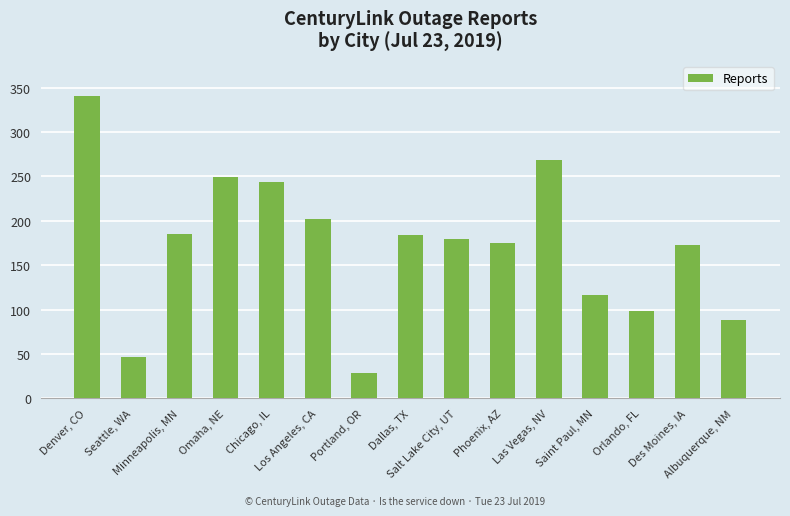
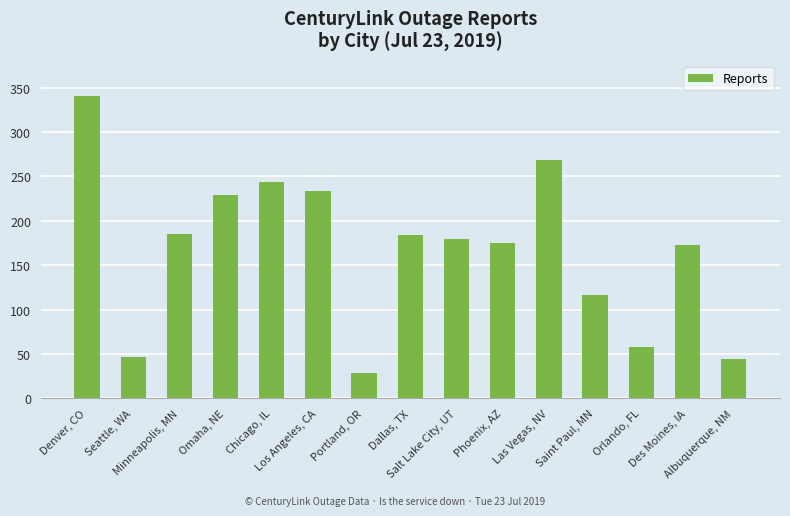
  {
    "Denver, CO": 340,
    "Seattle, WA": 50,
    "Minneapolis, MN": 190,
-   "Omaha, NE": 250,
+   "Omaha, NE": 230,
    "Chicago, IL": 240,
-   "Los Angeles, CA": 200,
+   "Los Angeles, CA": 230,
    "Portland, OR": 30,
    "Dallas, TX": 180,
    "Salt Lake City, UT": 180,
    "Phoenix, AZ": 180,
    "Las Vegas, NV": 270,
    "Saint Paul, MN": 120,
-   "Orlando, FL": 100,
+   "Orlando, FL": 60,
    "Des Moines, IA": 170,
-   "Albuquerque, NM": 90
+   "Albuquerque, NM": 40
  }
